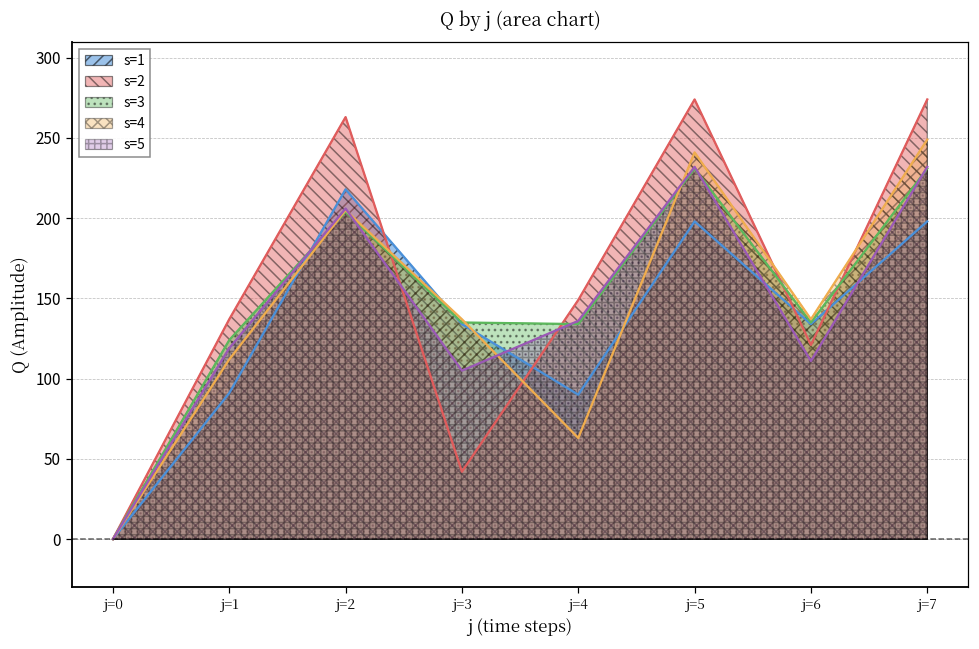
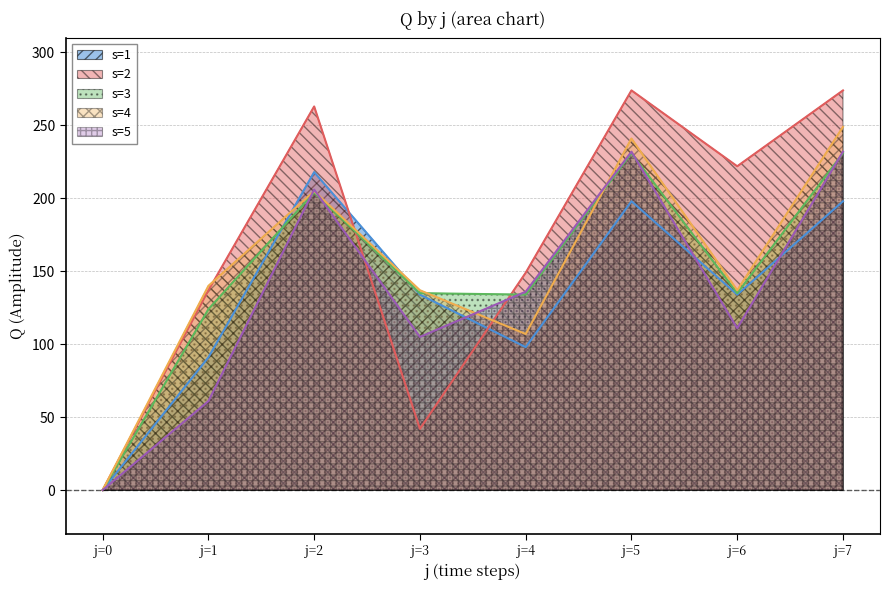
  {
    "s=1": {
      "j=1": 91,
      "j=2": 218,
-     "j=4": 90,
+     "j=4": 98,
      "j=5": 198,
      "j=7": 198
    },
    "s=2": {
      "j=1": 137,
      "j=2": 263,
      "j=3": 42,
      "j=4": 149,
      "j=5": 274,
-     "j=6": 121,
+     "j=6": 222,
      "j=7": 274
    },
    "s=3": {
      "j=1": 124,
      "j=4": 134
    },
    "s=4": {
-     "j=1": 112,
+     "j=1": 140,
      "j=3": 137,
-     "j=4": 63,
+     "j=4": 107,
      "j=5": 241,
      "j=6": 137,
      "j=7": 249
    },
    "s=5": {
-     "j=1": 119,
+     "j=1": 61,
      "j=3": 105,
      "j=4": 136,
      "j=6": 111
    }
  }
